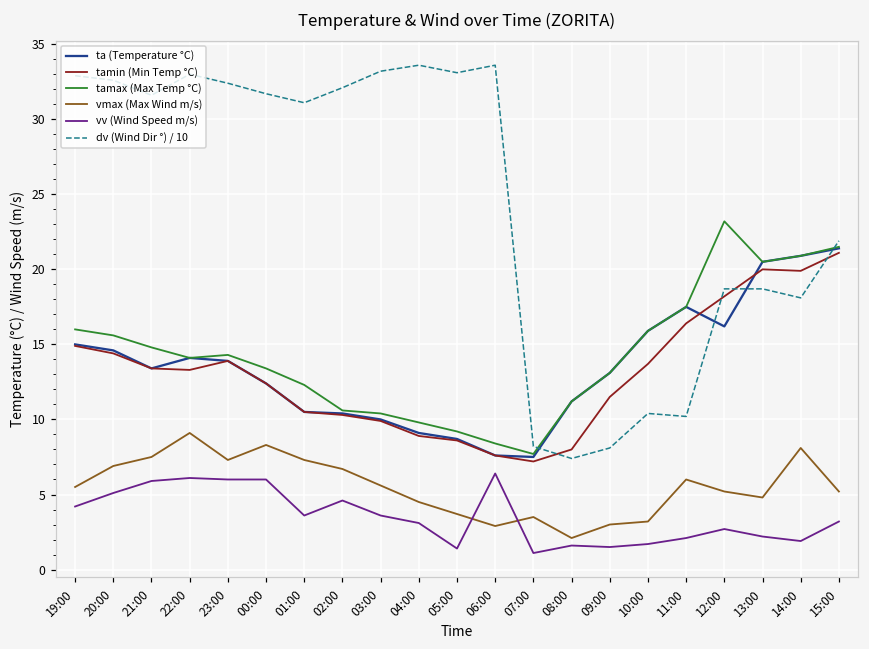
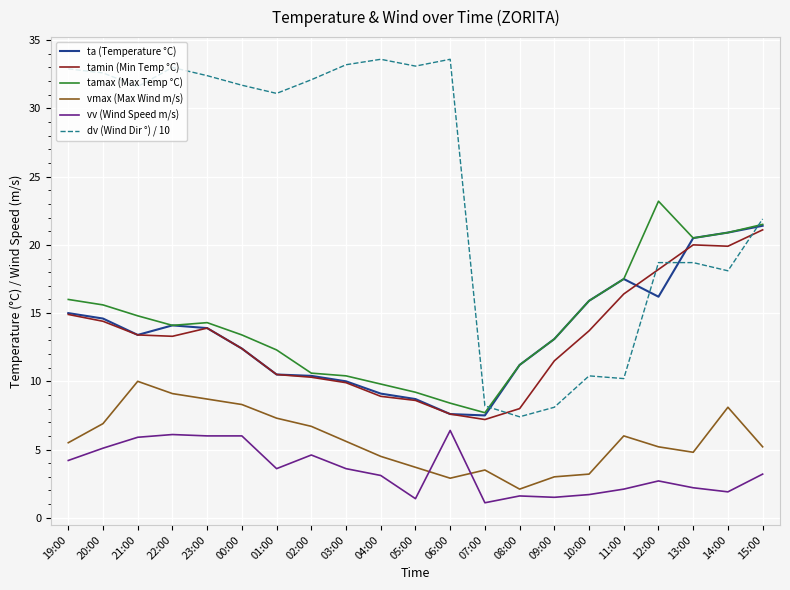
  {
    "ta (Temperature °C)": {
      "20:00": 14.6,
      "04:00": 9.1,
      "07:00": 7.5,
      "12:00": 16.2
    },
    "tamin (Min Temp °C)": {
      "20:00": 14.4,
      "22:00": 13.3,
      "04:00": 8.9,
      "07:00": 7.2,
      "08:00": 8.0,
      "09:00": 11.5,
      "10:00": 13.7,
      "11:00": 16.4,
      "12:00": 18.2,
      "13:00": 20.0,
      "14:00": 19.9,
      "15:00": 21.1
    },
    "tamax (Max Temp °C)": {
      "19:00": 16.0,
      "20:00": 15.6,
      "21:00": 14.8,
      "23:00": 14.3,
      "00:00": 13.4,
      "01:00": 12.3,
      "02:00": 10.6,
      "03:00": 10.4,
      "04:00": 9.8,
      "05:00": 9.2,
      "06:00": 8.4,
      "07:00": 7.7,
      "12:00": 23.2
    },
    "vmax (Max Wind m/s)": {
      "19:00": 5.5,
      "20:00": 6.9,
-     "21:00": 7.5,
+     "21:00": 10.0,
      "22:00": 9.1,
-     "23:00": 7.3,
+     "23:00": 8.7,
      "00:00": 8.3,
      "01:00": 7.3,
      "02:00": 6.7,
      "03:00": 5.6,
      "04:00": 4.5,
      "05:00": 3.7,
      "06:00": 2.9,
      "07:00": 3.5,
      "08:00": 2.1,
      "09:00": 3.0,
      "10:00": 3.2,
      "11:00": 6.0,
      "12:00": 5.2,
      "13:00": 4.8,
      "14:00": 8.1,
      "15:00": 5.2
    },
    "vv (Wind Speed m/s)": {
      "19:00": 4.2,
      "20:00": 5.1,
      "21:00": 5.9,
      "22:00": 6.1,
      "23:00": 6.0,
      "00:00": 6.0,
      "01:00": 3.6,
      "02:00": 4.6,
      "03:00": 3.6,
      "04:00": 3.1,
      "05:00": 1.4,
      "06:00": 6.4,
      "07:00": 1.1,
      "08:00": 1.6,
      "09:00": 1.5,
      "10:00": 1.7,
      "11:00": 2.1,
      "12:00": 2.7,
      "13:00": 2.2,
      "14:00": 1.9,
      "15:00": 3.2
    },
    "dv (Wind Dir °) / 10": {
      "23:00": 32.4,
      "00:00": 31.7,
      "01:00": 31.1,
      "02:00": 32.1,
      "03:00": 33.2,
      "04:00": 33.6,
      "05:00": 33.1,
      "06:00": 33.6,
      "07:00": 8.2,
      "08:00": 7.4,
      "09:00": 8.1,
      "10:00": 10.4,
      "11:00": 10.2,
      "12:00": 18.7,
      "13:00": 18.7,
      "14:00": 18.1,
      "15:00": 21.9
    }
  }
